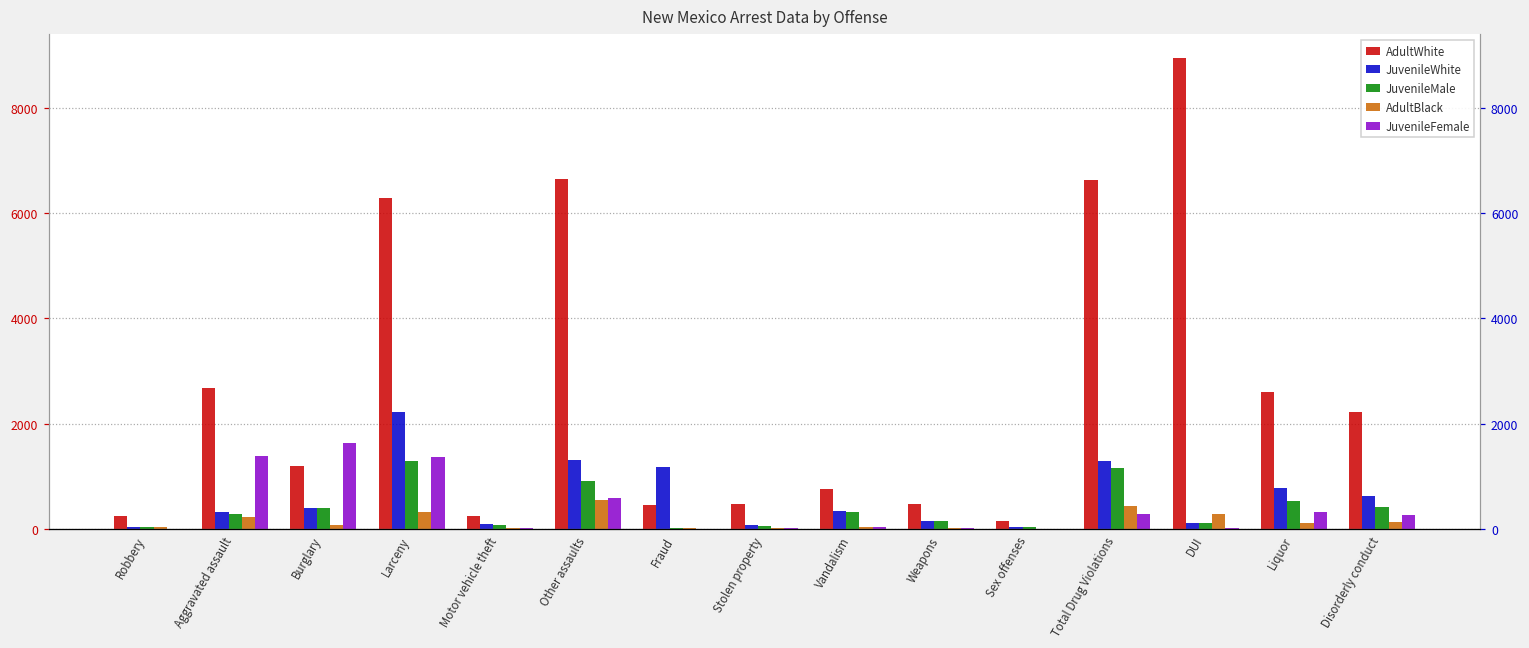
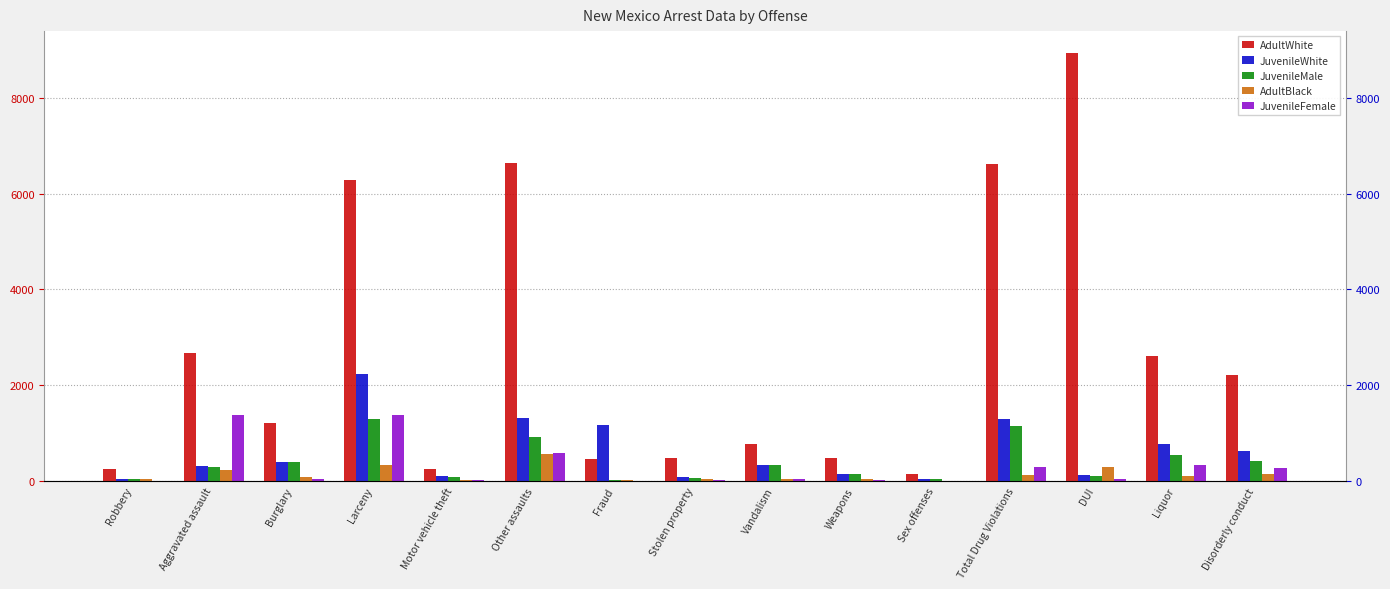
  {
    "AdultWhite": {
      "Robbery": 300,
      "Aggravated assault": 2700,
      "Burglary": 1200,
      "Larceny": 6300,
      "Motor vehicle theft": 200,
      "Other assaults": 6600,
      "Fraud": 500,
      "Stolen property": 500,
      "Vandalism": 800,
      "Weapons": 500,
      "Sex offenses": 200,
      "Total Drug Violations": 6600,
      "DUI": 8900,
      "Liquor": 2600,
      "Disorderly conduct": 2200
    },
    "JuvenileWhite": {
      "Aggravated assault": 300,
      "Burglary": 400,
      "Larceny": 2200,
      "Motor vehicle theft": 100,
      "Other assaults": 1300,
      "Fraud": 1200,
      "Stolen property": 100,
      "Vandalism": 300,
      "Weapons": 200,
      "Total Drug Violations": 1300,
      "DUI": 100,
      "Liquor": 800,
      "Disorderly conduct": 600
    },
    "JuvenileMale": {
      "Aggravated assault": 300,
      "Burglary": 400,
      "Larceny": 1300,
      "Motor vehicle theft": 100,
      "Other assaults": 900,
      "Stolen property": 100,
      "Vandalism": 300,
      "Weapons": 200,
      "Total Drug Violations": 1200,
      "DUI": 100,
      "Liquor": 500,
      "Disorderly conduct": 400
    },
    "AdultBlack": {
      "Aggravated assault": 200,
      "Burglary": 100,
      "Larceny": 300,
      "Other assaults": 600,
-     "Total Drug Violations": 400,
+     "Total Drug Violations": 100,
      "DUI": 300,
      "Liquor": 100,
      "Disorderly conduct": 100
    },
    "JuvenileFemale": {
      "Aggravated assault": 1400,
-     "Burglary": 1600,
+     "Burglary": 0,
      "Larceny": 1400,
      "Other assaults": 600,
      "Total Drug Violations": 300,
      "Liquor": 300,
      "Disorderly conduct": 300
    }
  }
